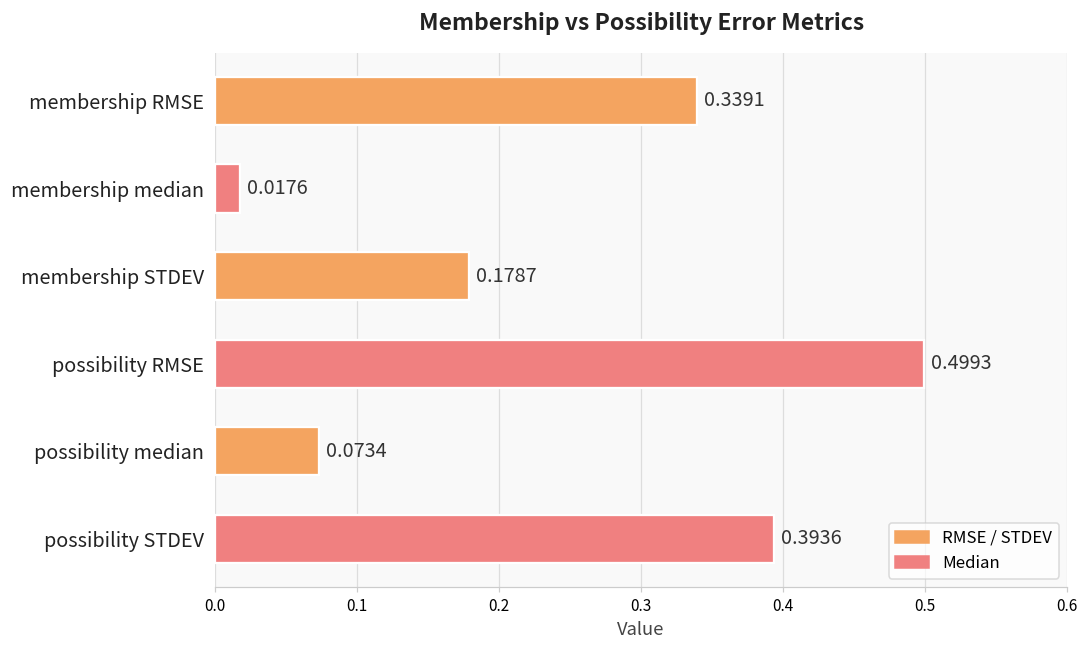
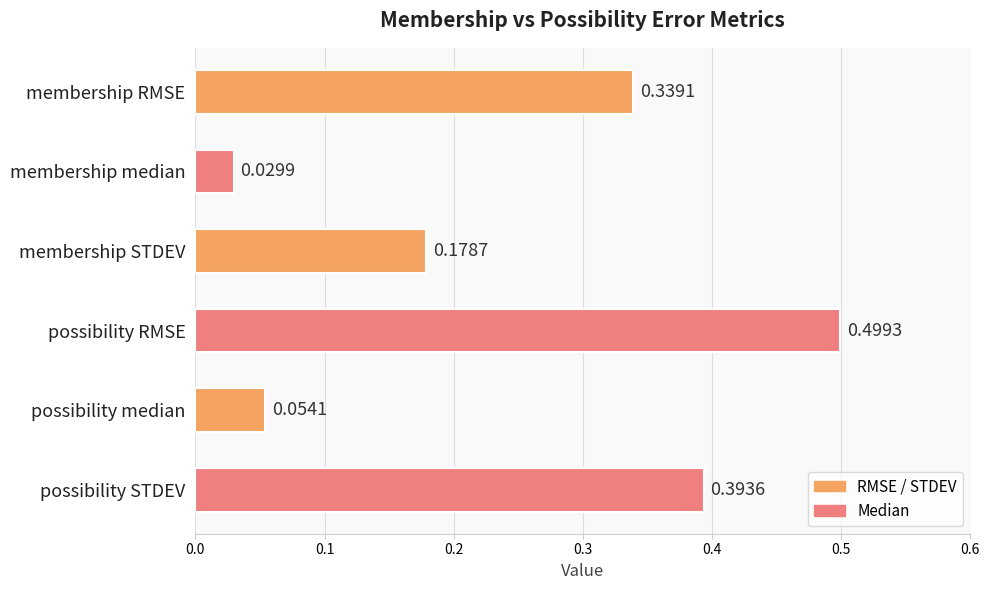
  {
    "membership RMSE": 0.3391,
-   "membership median": 0.0176,
+   "membership median": 0.0299,
    "membership STDEV": 0.1787,
    "possibility RMSE": 0.4993,
-   "possibility median": 0.0734,
+   "possibility median": 0.0541,
    "possibility STDEV": 0.3936
  }
